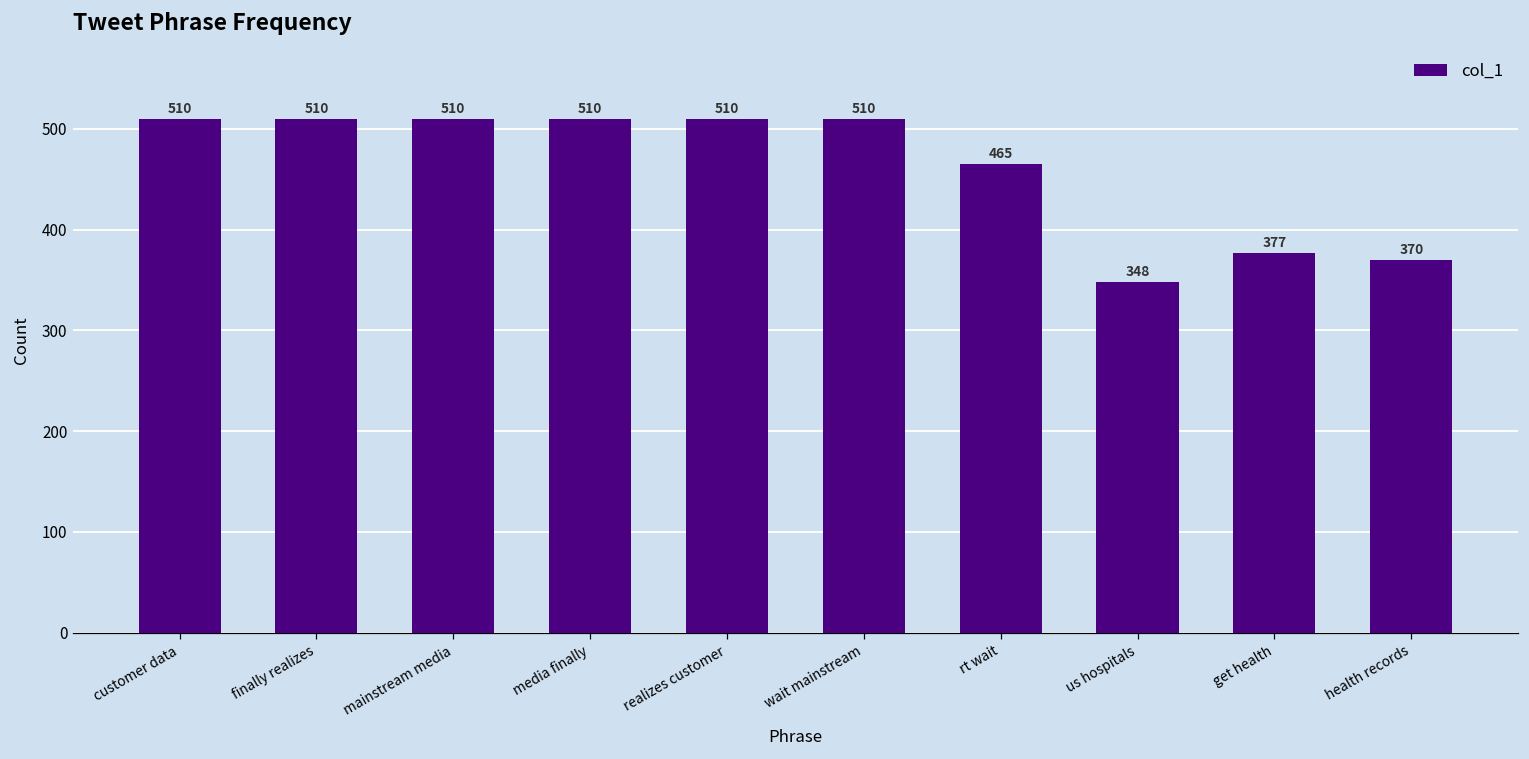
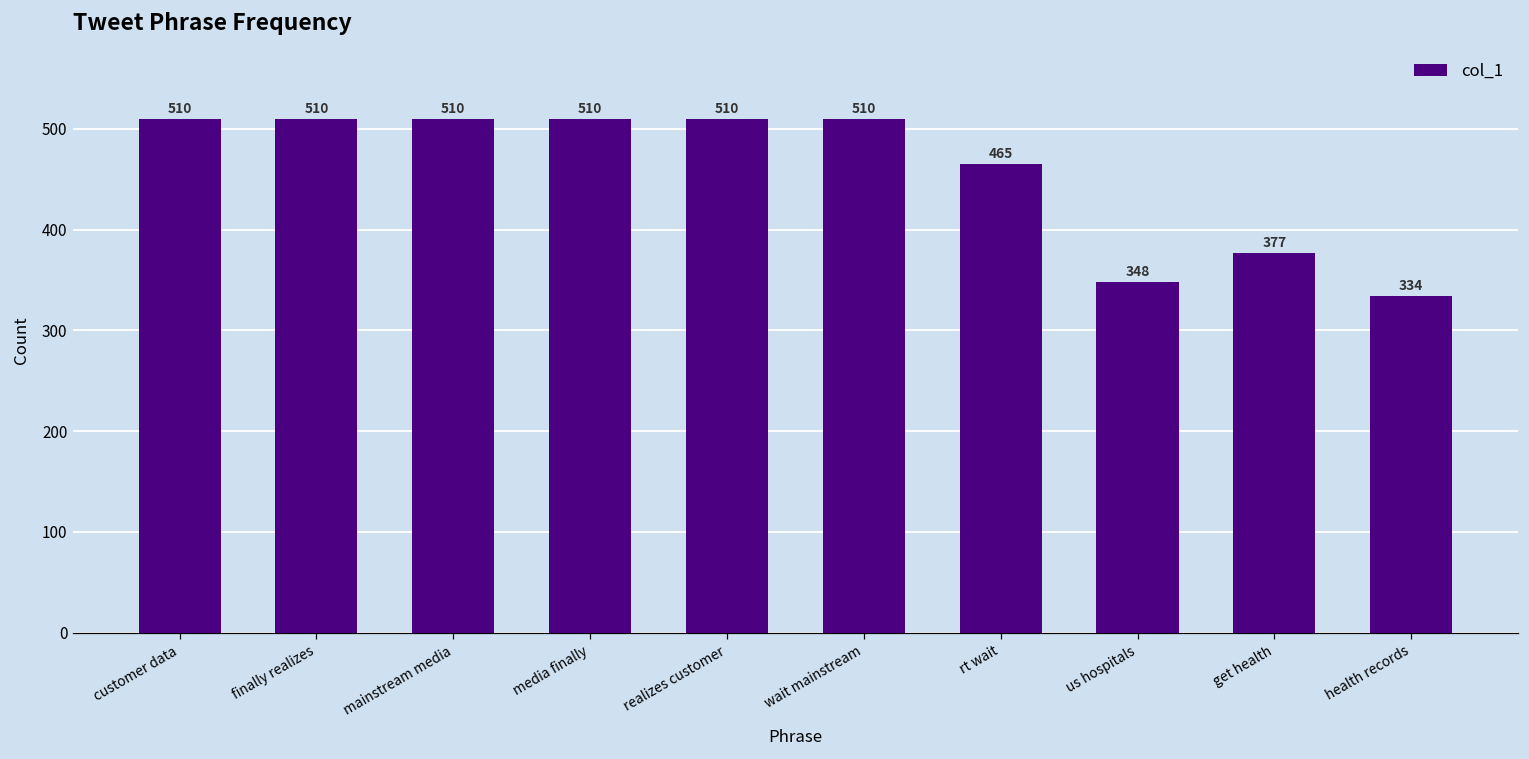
  {
    "customer data": 510,
    "finally realizes": 510,
    "mainstream media": 510,
    "media finally": 510,
    "realizes customer": 510,
    "wait mainstream": 510,
    "rt wait": 465,
    "us hospitals": 348,
    "get health": 377,
-   "health records": 370
+   "health records": 334
  }
